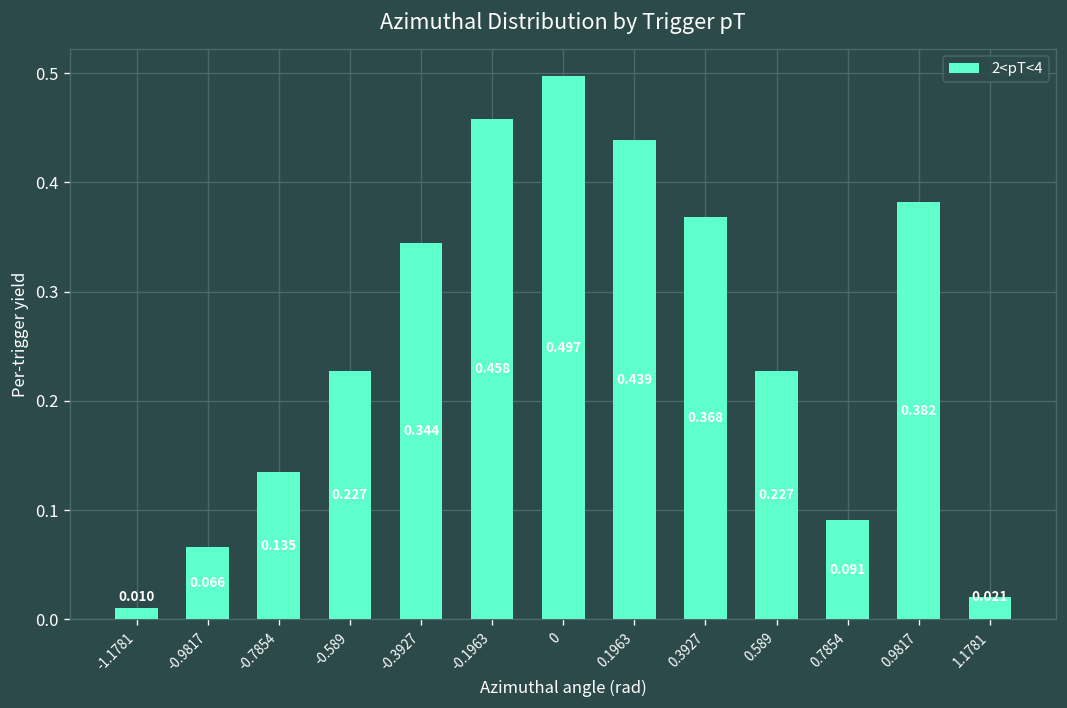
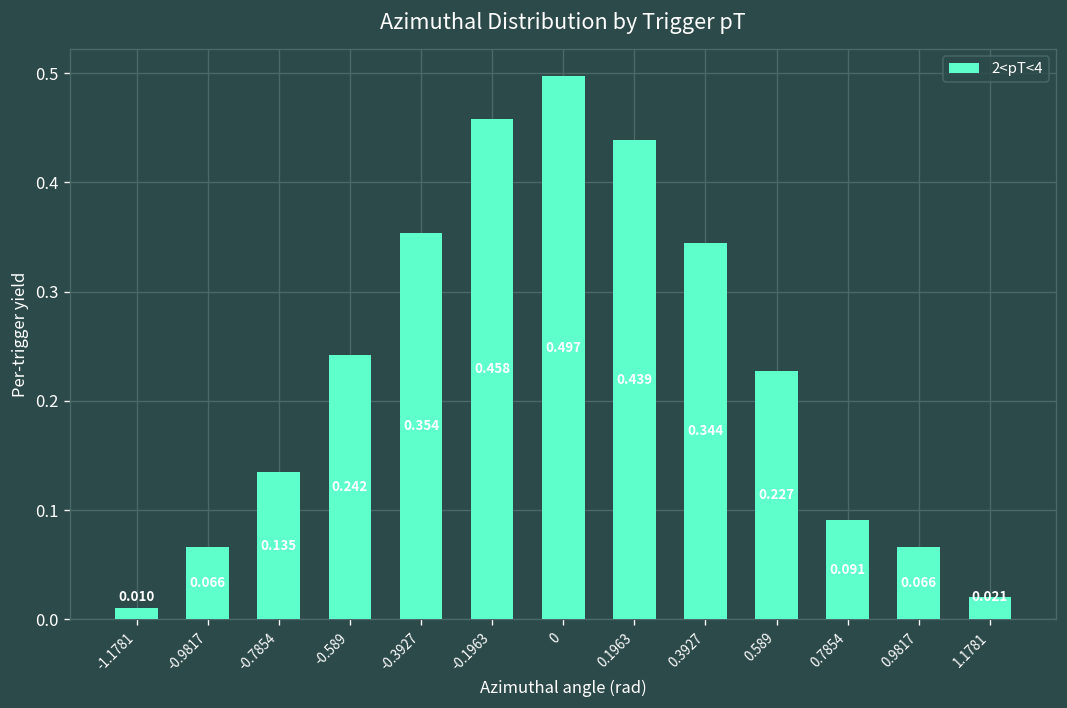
  {
    "-1.1781": 0.010,
    "-0.9817": 0.066,
    "-0.7854": 0.135,
-   "-0.589": 0.227,
-   "-0.3927": 0.344,
+   "-0.589": 0.242,
+   "-0.3927": 0.354,
    "-0.1963": 0.458,
    "0": 0.497,
    "0.1963": 0.439,
-   "0.3927": 0.368,
+   "0.3927": 0.344,
    "0.589": 0.227,
    "0.7854": 0.091,
-   "0.9817": 0.382,
+   "0.9817": 0.066,
    "1.1781": 0.021
  }
